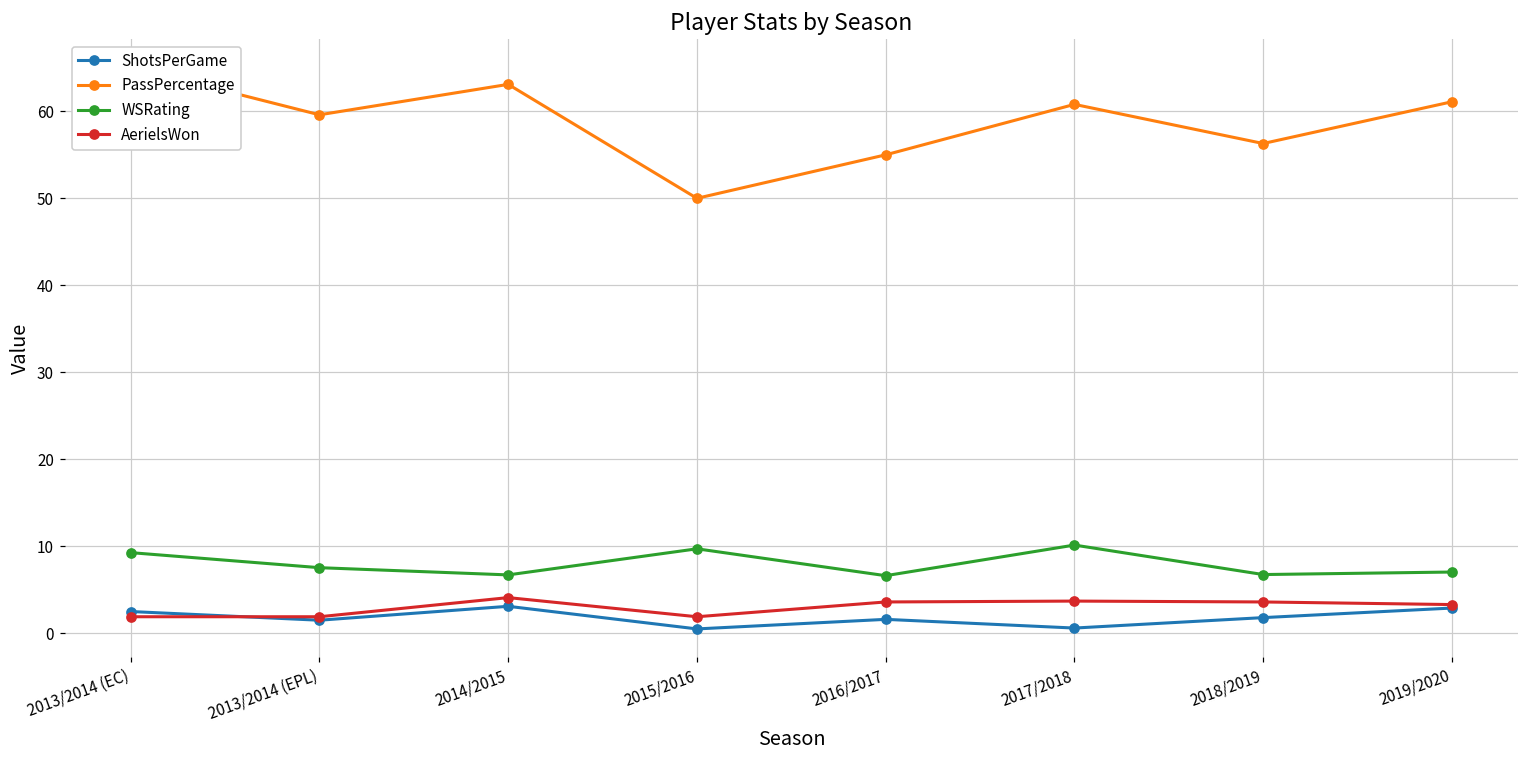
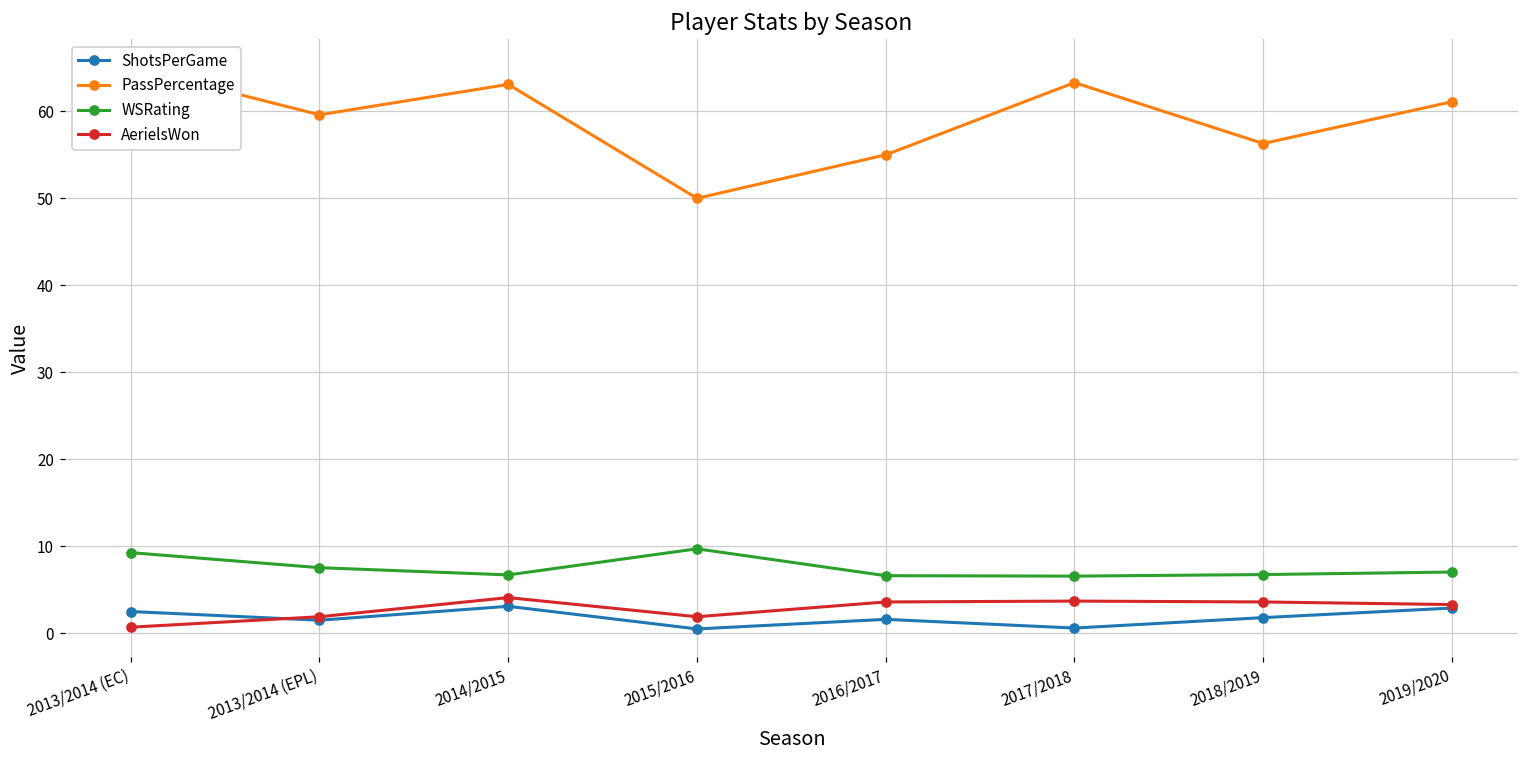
  {
    "ShotsPerGame": {
      "2013/2014 (EC)": 3,
      "2013/2014 (EPL)": 2,
      "2014/2015": 3,
      "2015/2016": 1,
      "2016/2017": 2,
      "2017/2018": 1,
      "2018/2019": 2,
      "2019/2020": 3
    },
    "PassPercentage": {
      "2013/2014 (EPL)": 60,
      "2014/2015": 63,
      "2015/2016": 50,
      "2016/2017": 55,
-     "2017/2018": 61,
+     "2017/2018": 63,
      "2018/2019": 56,
      "2019/2020": 61
    },
    "WSRating": {
      "2013/2014 (EC)": 9,
      "2013/2014 (EPL)": 8,
      "2014/2015": 7,
      "2015/2016": 10,
      "2016/2017": 7,
-     "2017/2018": 10,
+     "2017/2018": 7,
      "2018/2019": 7,
      "2019/2020": 7
    },
    "AerielsWon": {
-     "2013/2014 (EC)": 2,
+     "2013/2014 (EC)": 1,
      "2013/2014 (EPL)": 2,
      "2014/2015": 4,
      "2015/2016": 2,
      "2016/2017": 4,
      "2017/2018": 4,
      "2018/2019": 4,
      "2019/2020": 3
    }
  }
